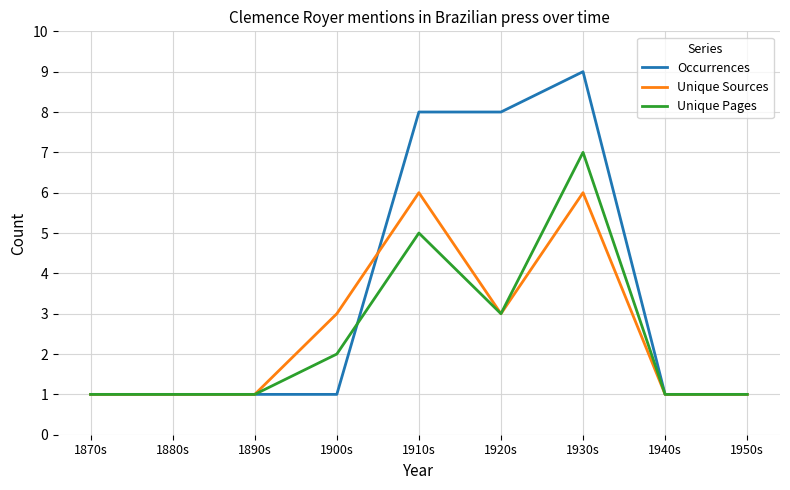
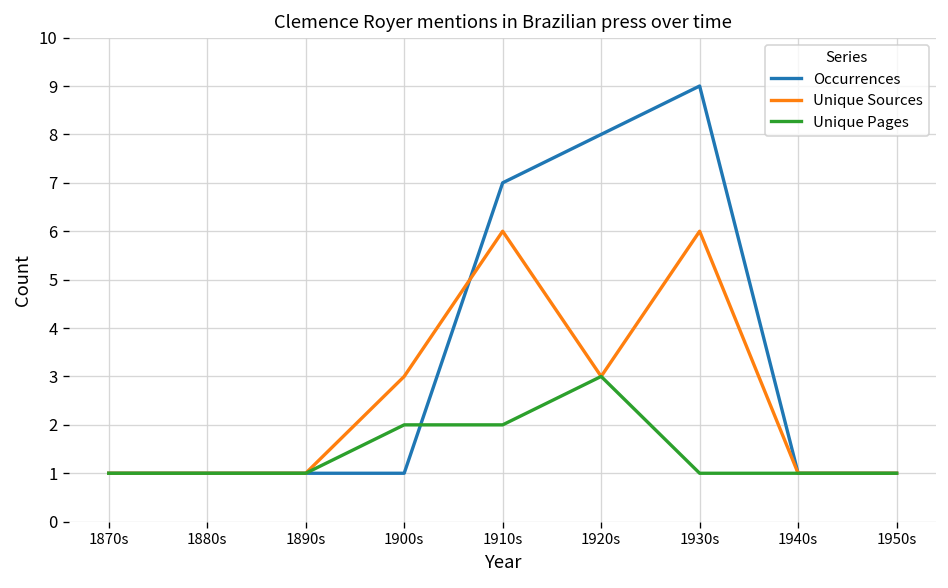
  {
    "Occurrences": {
      "1900s": 1,
-     "1910s": 8,
+     "1910s": 7,
      "1920s": 8,
      "1930s": 9
    },
    "Unique Sources": {
      "1900s": 3,
      "1910s": 6,
      "1930s": 6
    },
    "Unique Pages": {
      "1900s": 2,
-     "1910s": 5,
-     "1930s": 7
+     "1910s": 2,
+     "1930s": 1
    }
  }
